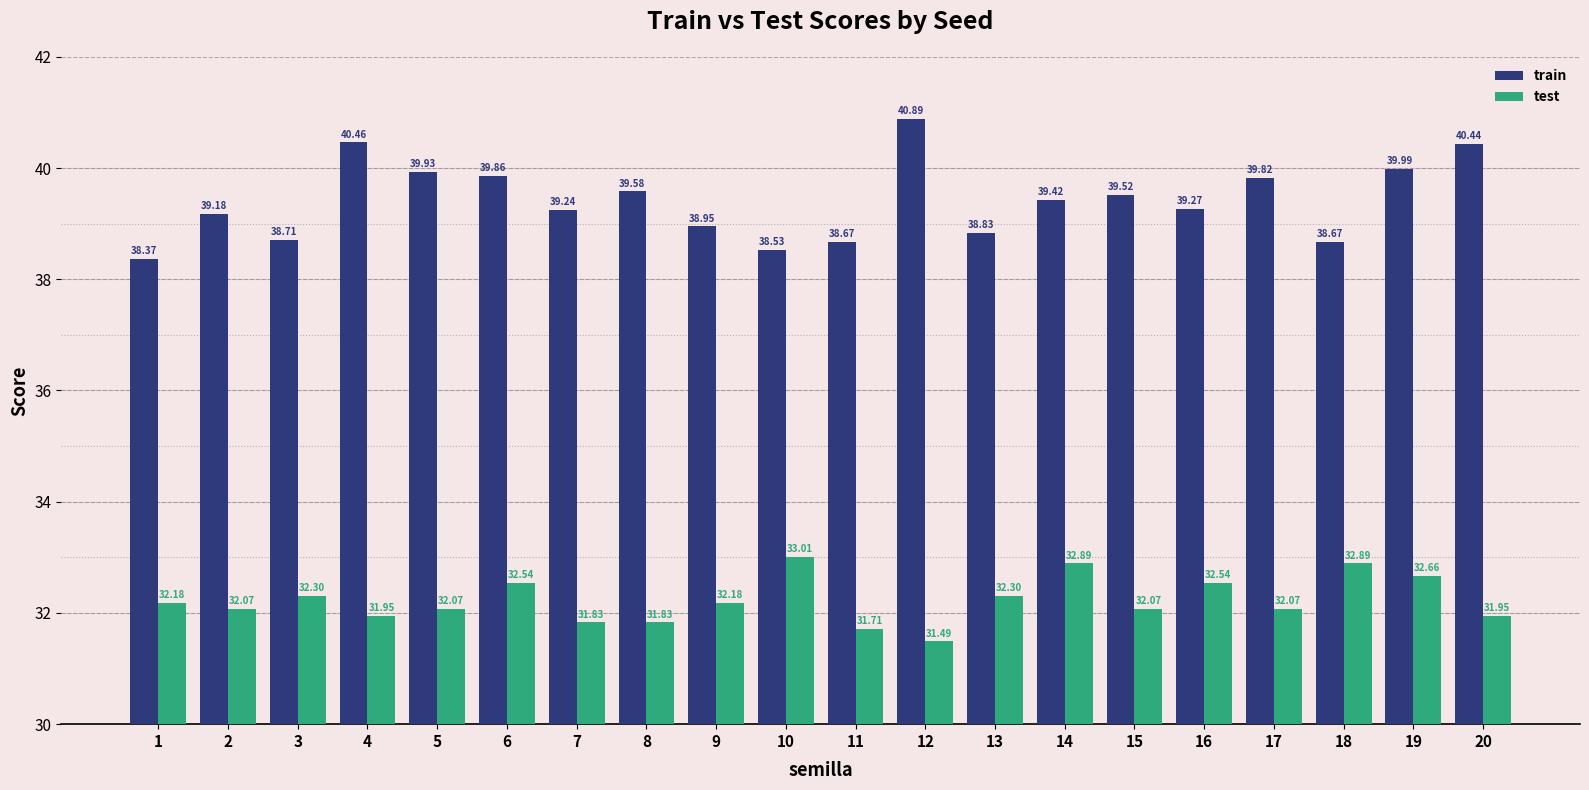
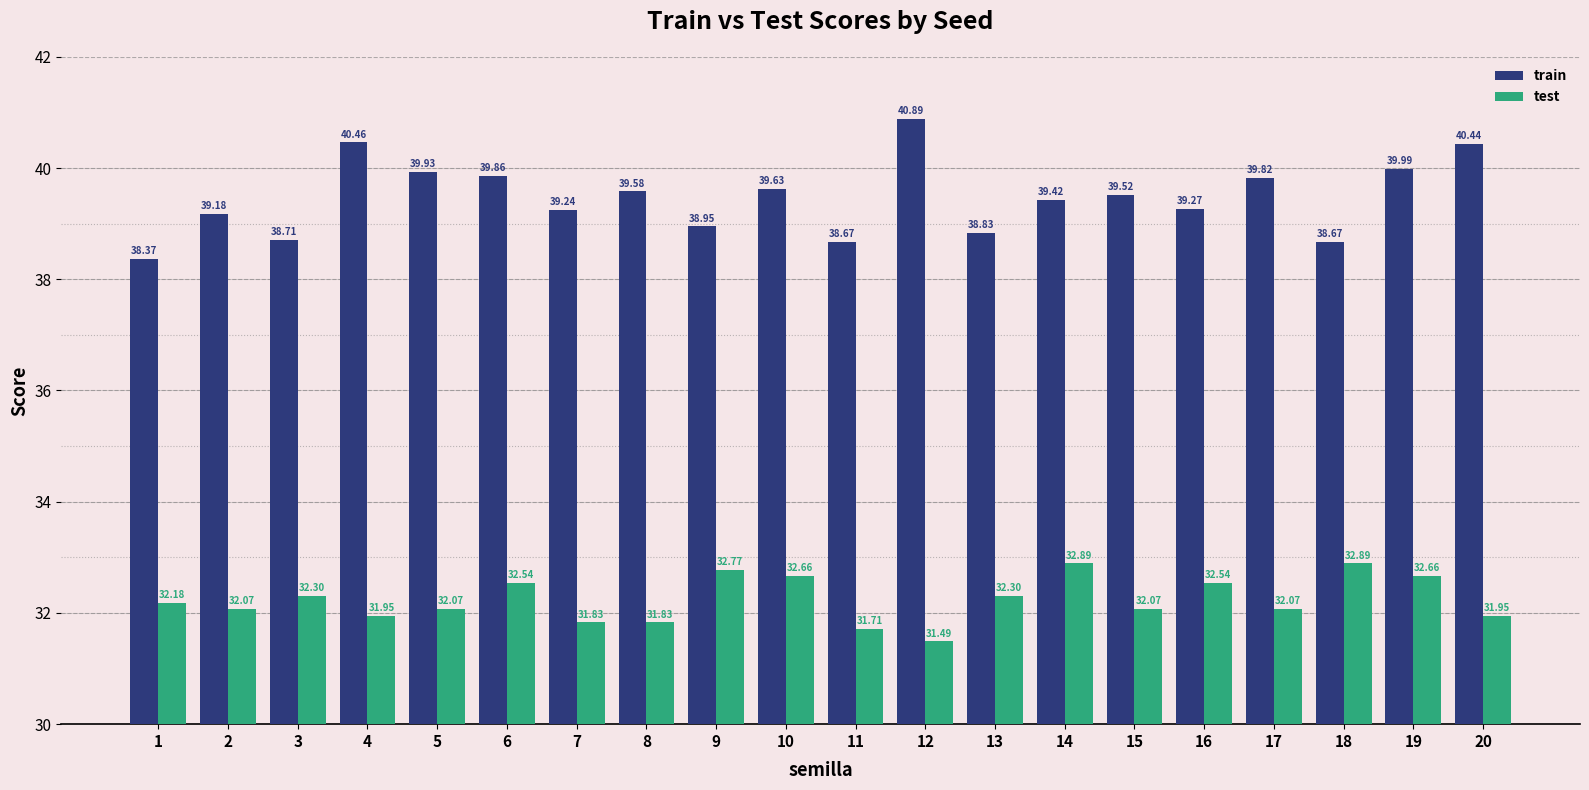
  {
    "train": {
      "1": 38.37,
      "2": 39.18,
      "3": 38.71,
      "4": 40.46,
      "5": 39.93,
      "6": 39.86,
      "7": 39.24,
      "8": 39.58,
      "9": 38.95,
-     "10": 38.53,
+     "10": 39.63,
      "11": 38.67,
      "12": 40.89,
      "13": 38.83,
      "14": 39.42,
      "15": 39.52,
      "16": 39.27,
      "17": 39.82,
      "18": 38.67,
      "19": 39.99,
      "20": 40.44
    },
    "test": {
      "1": 32.18,
      "2": 32.07,
      "3": 32.30,
      "4": 31.95,
      "5": 32.07,
      "6": 32.54,
      "7": 31.83,
      "8": 31.83,
-     "9": 32.18,
-     "10": 33.01,
+     "9": 32.77,
+     "10": 32.66,
      "11": 31.71,
      "12": 31.49,
      "13": 32.30,
      "14": 32.89,
      "15": 32.07,
      "16": 32.54,
      "17": 32.07,
      "18": 32.89,
      "19": 32.66,
      "20": 31.95
    }
  }
